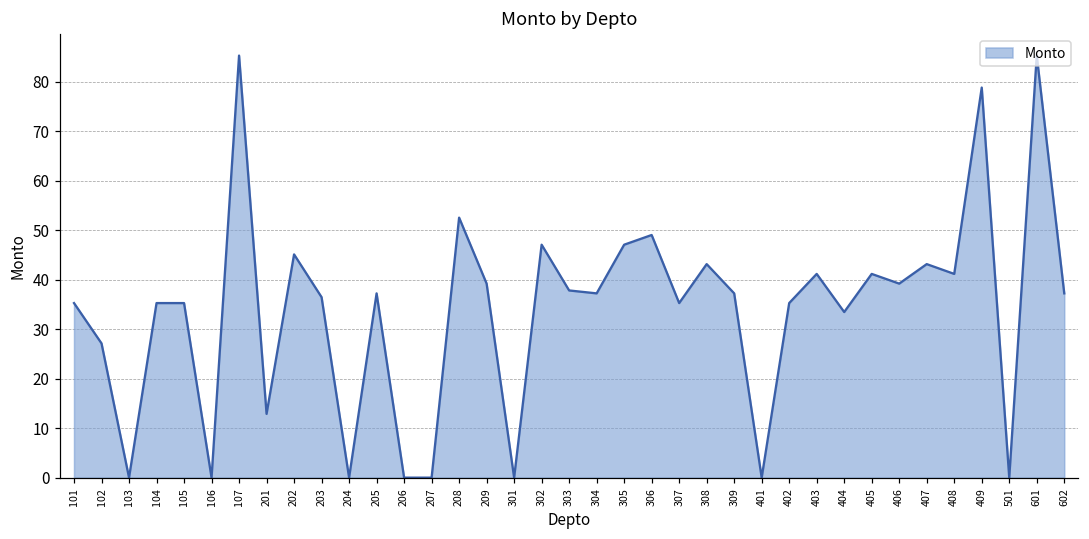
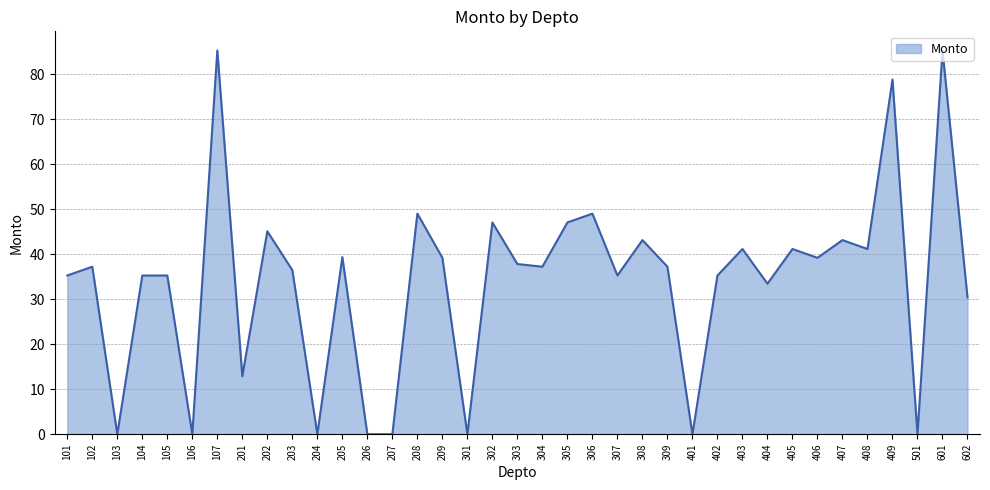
  {
    "101": 35,
-   "102": 27,
+   "102": 37,
    "103": 0,
    "104": 35,
    "105": 35,
    "106": 0,
    "107": 85,
    "201": 13,
    "202": 45,
    "203": 36,
    "204": 0,
-   "205": 37,
+   "205": 39,
    "206": 0,
    "207": 0,
-   "208": 53,
+   "208": 49,
    "209": 39,
    "301": 0,
    "302": 47,
    "303": 38,
    "304": 37,
    "305": 47,
    "306": 49,
    "307": 35,
    "308": 43,
    "309": 37,
    "401": 0,
    "402": 35,
    "403": 41,
    "404": 33,
    "405": 41,
    "406": 39,
    "407": 43,
    "408": 41,
    "409": 79,
    "501": 0,
-   "602": 37
+   "602": 30
  }
